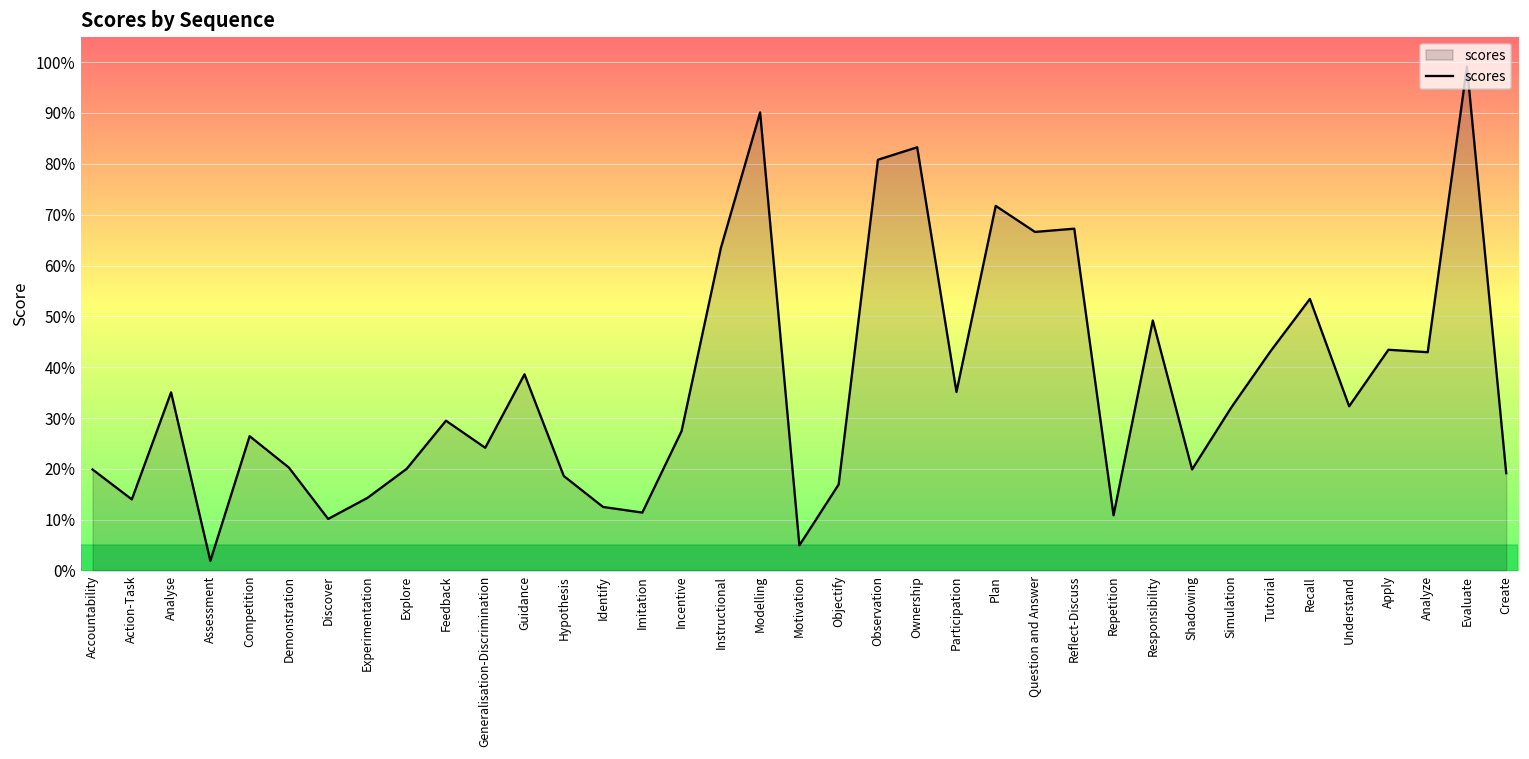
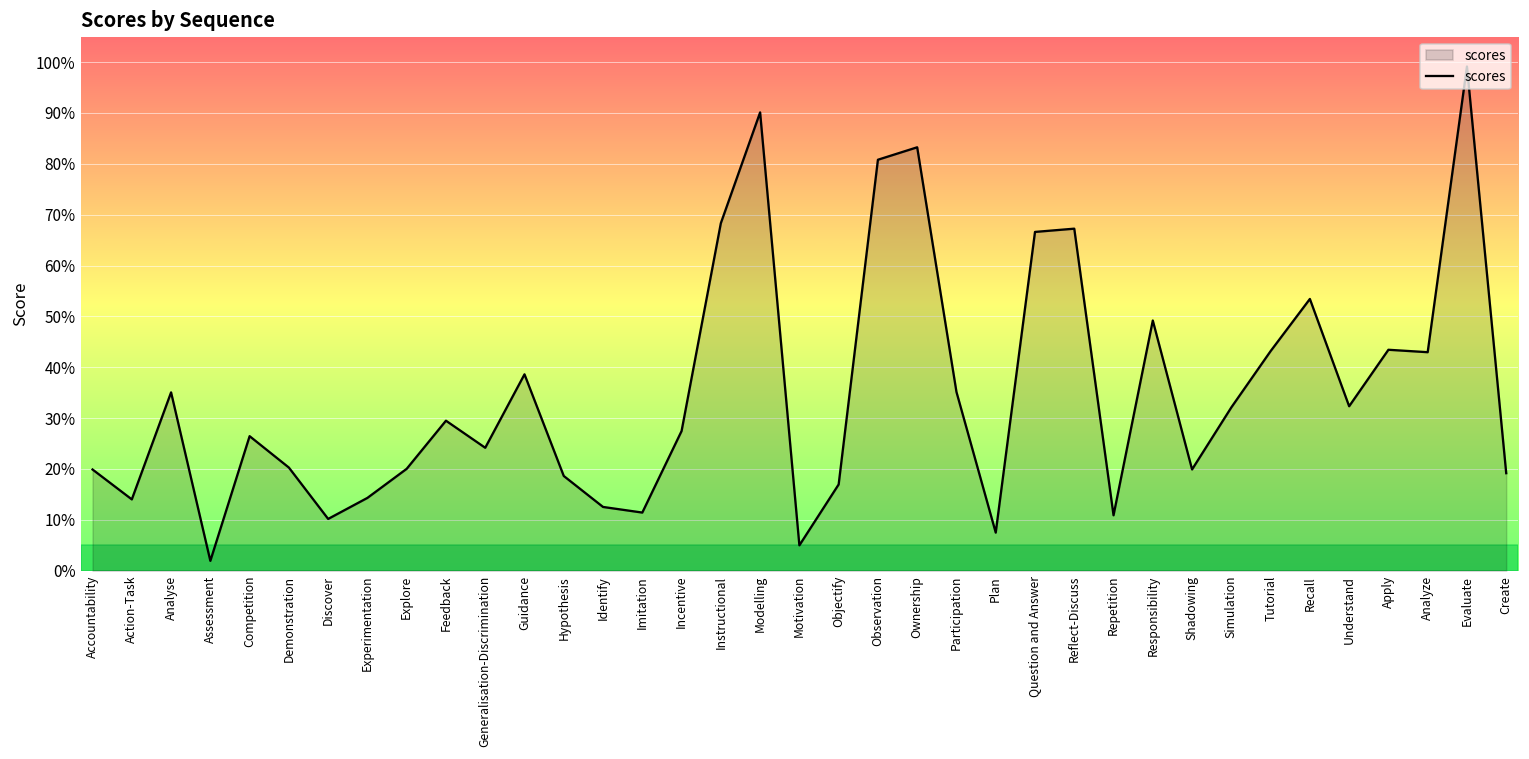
  {
    "Accountability": "20%",
    "Action-Task": "14%",
    "Analyse": "35%",
    "Competition": "26%",
    "Demonstration": "20%",
    "Discover": "10%",
    "Experimentation": "14%",
    "Explore": "20%",
    "Feedback": "29%",
    "Generalisation-Discrimination": "24%",
    "Guidance": "39%",
    "Hypothesis": "19%",
    "Identify": "13%",
    "Imitation": "11%",
    "Incentive": "27%",
-   "Instructional": "63%",
+   "Instructional": "68%",
    "Modelling": "90%",
    "Objectify": "17%",
    "Observation": "81%",
    "Ownership": "83%",
    "Participation": "35%",
-   "Plan": "72%",
+   "Plan": "7%",
    "Question and Answer": "67%",
    "Reflect-Discuss": "67%",
    "Repetition": "11%",
    "Responsibility": "49%",
    "Shadowing": "20%",
    "Simulation": "32%",
    "Tutorial": "43%",
    "Recall": "53%",
    "Understand": "32%",
    "Apply": "43%",
    "Analyze": "43%",
    "Create": "19%"
  }
